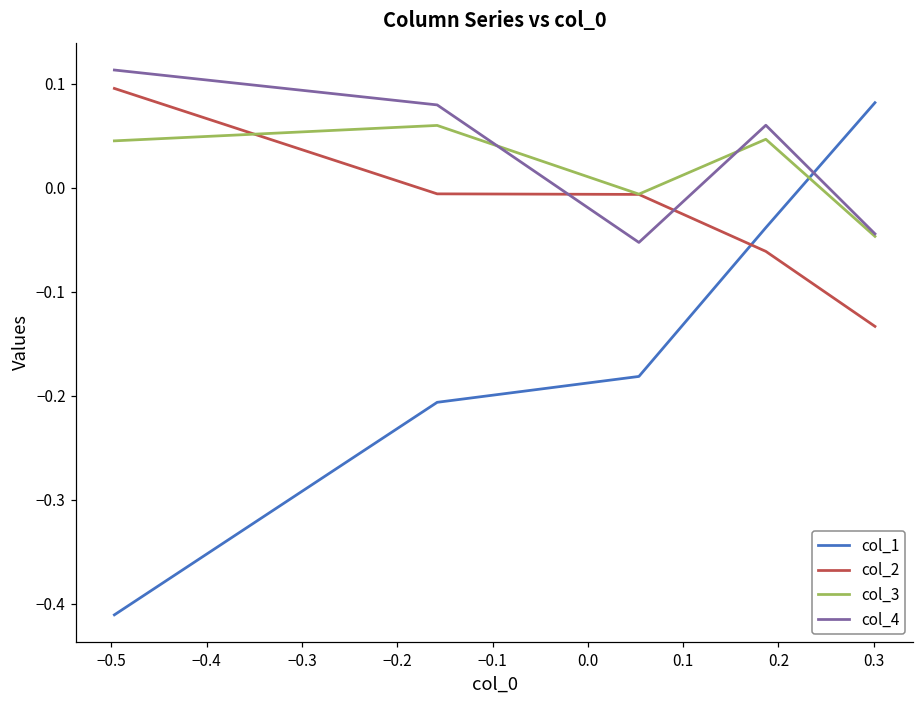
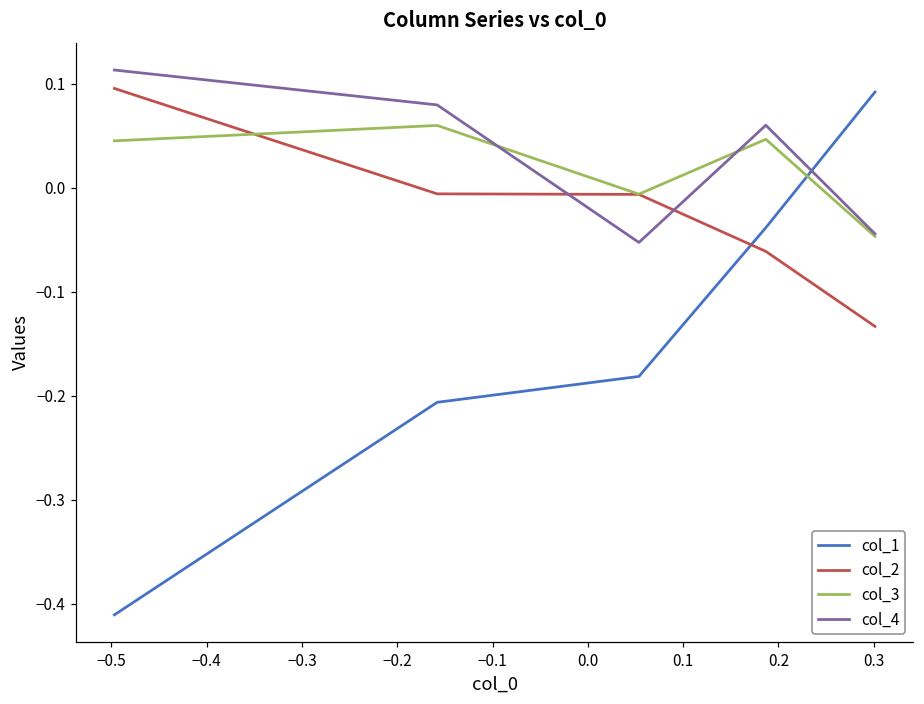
  {
    "col_1": {
-     "0.3": 0.08
+     "0.3": 0.09
    },
    "col_2": {
      "0.3": -0.13
    }
  }
